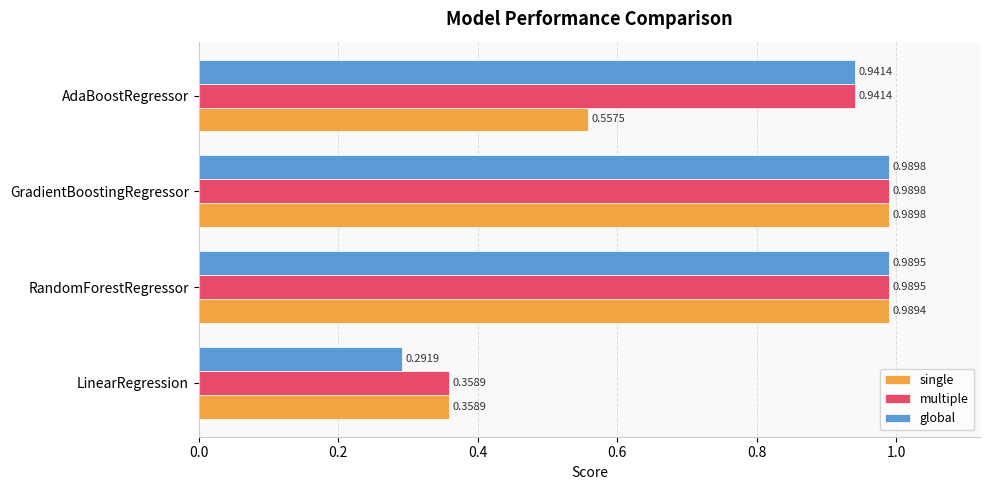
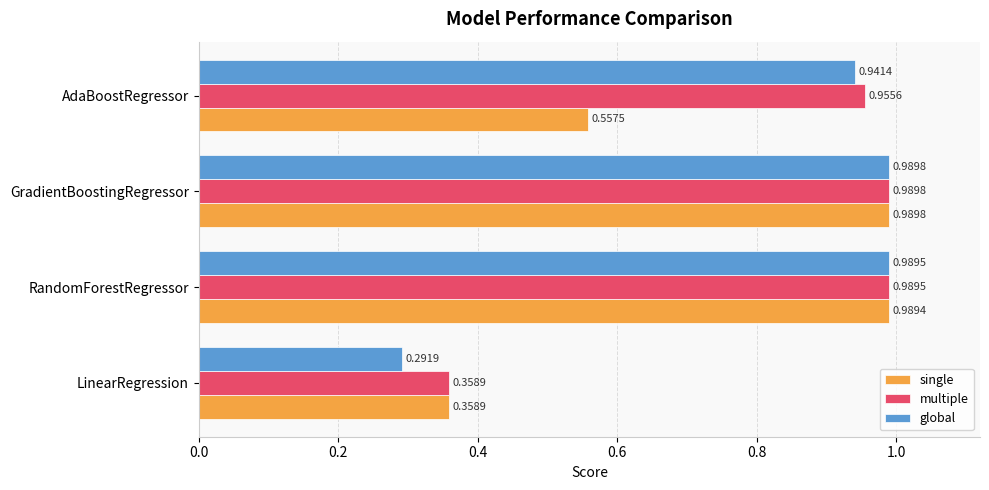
  {
    "single": {
      "AdaBoostRegressor": 0.5575,
      "GradientBoostingRegressor": 0.9898,
      "RandomForestRegressor": 0.9894,
      "LinearRegression": 0.3589
    },
    "multiple": {
-     "AdaBoostRegressor": 0.9414,
+     "AdaBoostRegressor": 0.9556,
      "GradientBoostingRegressor": 0.9898,
      "RandomForestRegressor": 0.9895,
      "LinearRegression": 0.3589
    },
    "global": {
      "AdaBoostRegressor": 0.9414,
      "GradientBoostingRegressor": 0.9898,
      "RandomForestRegressor": 0.9895,
      "LinearRegression": 0.2919
    }
  }
